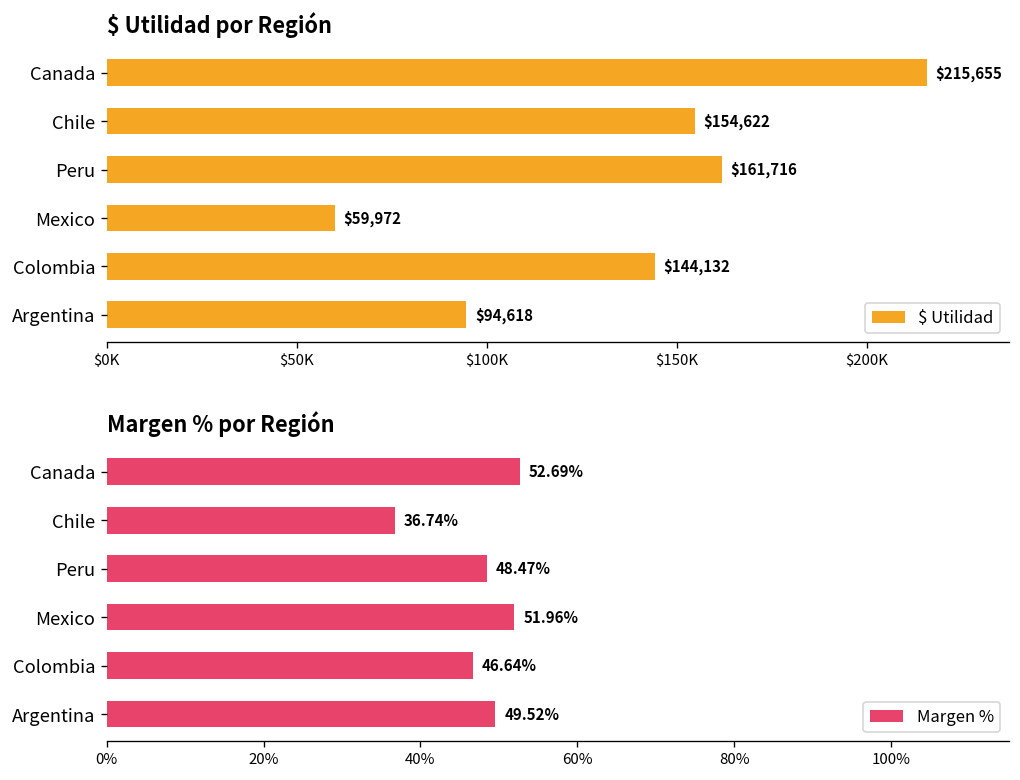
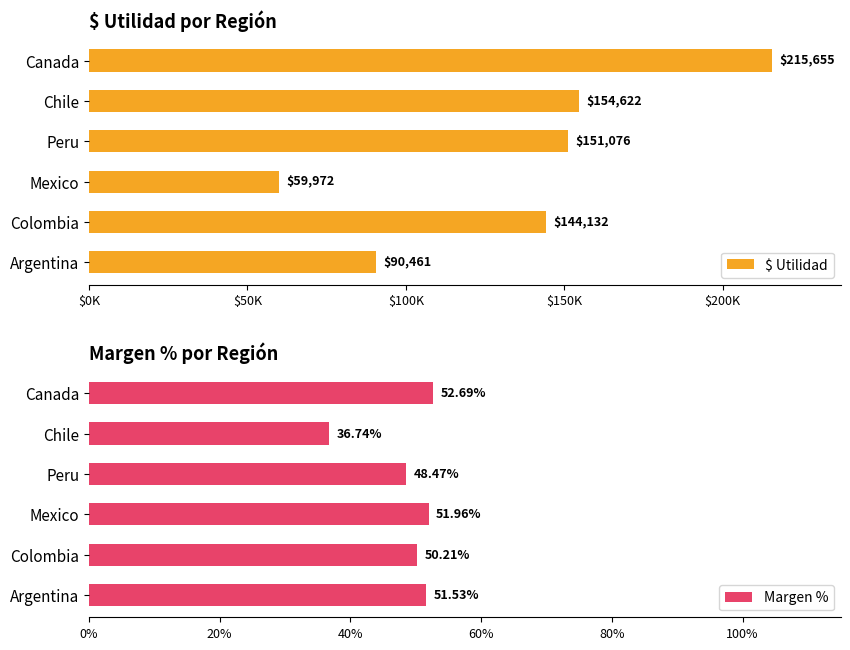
  {
    "$ Utilidad por Región": {
      "Canada": "$215,655",
      "Chile": "$154,622",
-     "Peru": "$161,716",
+     "Peru": "$151,076",
      "Mexico": "$59,972",
      "Colombia": "$144,132",
-     "Argentina": "$94,618"
+     "Argentina": "$90,461"
    },
    "Margen % por Región": {
      "Canada": "52.69%",
      "Chile": "36.74%",
      "Peru": "48.47%",
      "Mexico": "51.96%",
-     "Colombia": "46.64%",
-     "Argentina": "49.52%"
+     "Colombia": "50.21%",
+     "Argentina": "51.53%"
    }
  }
